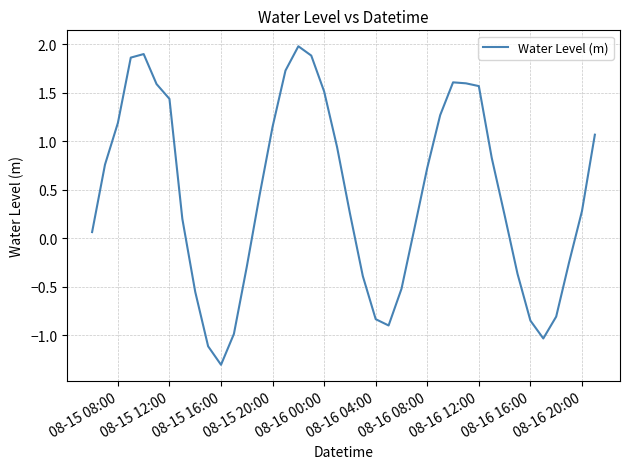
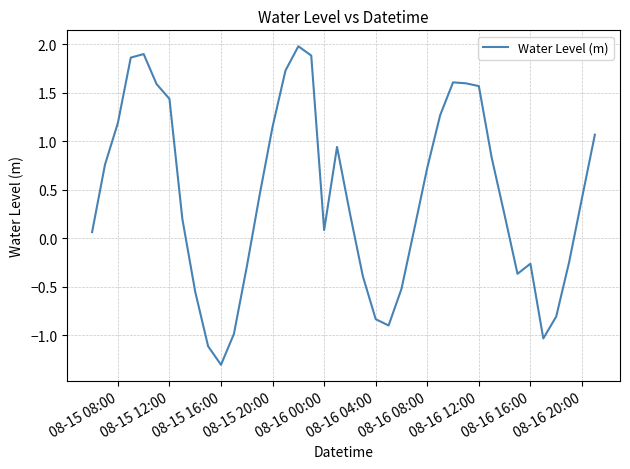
  {
    "08-15 08:00": 1.2,
    "08-15 12:00": 1.4,
    "08-15 16:00": -1.3,
    "08-15 20:00": 1.2,
-   "08-16 00:00": 1.5,
+   "08-16 00:00": 0.1,
    "08-16 04:00": -0.8,
    "08-16 08:00": 0.7,
    "08-16 12:00": 1.6,
-   "08-16 16:00": -0.8,
-   "08-16 20:00": 0.3
+   "08-16 16:00": -0.3,
+   "08-16 20:00": 0.4
  }
